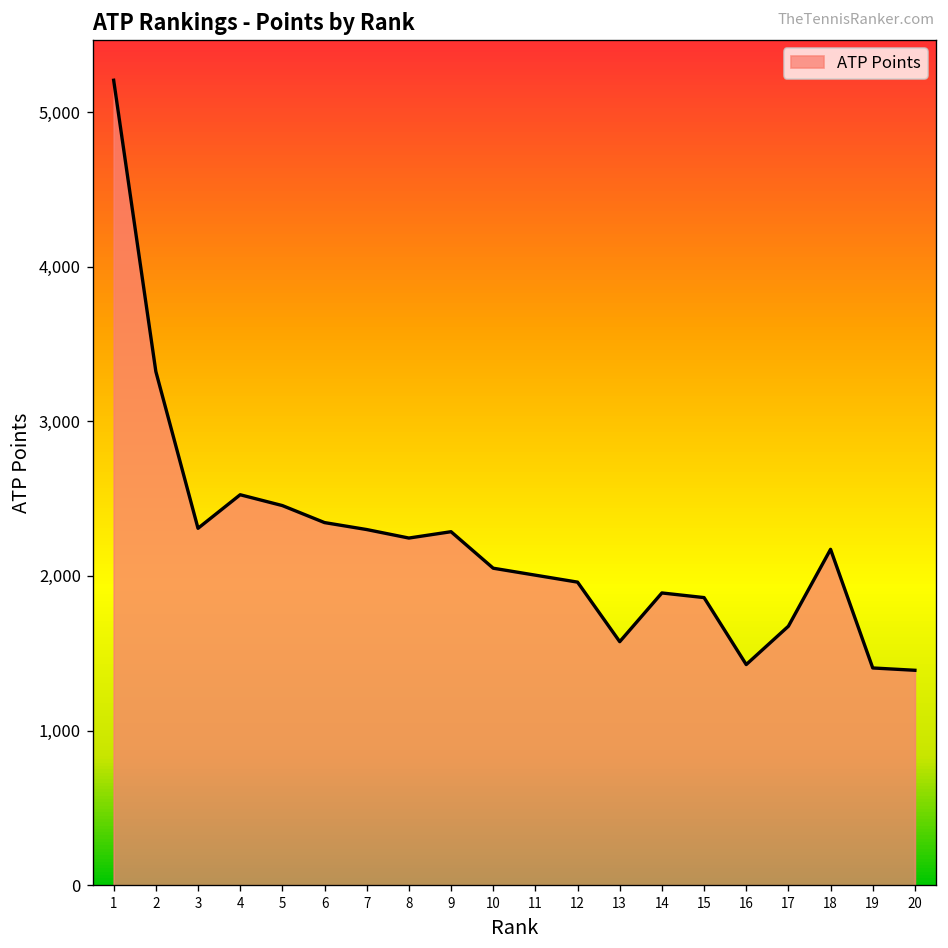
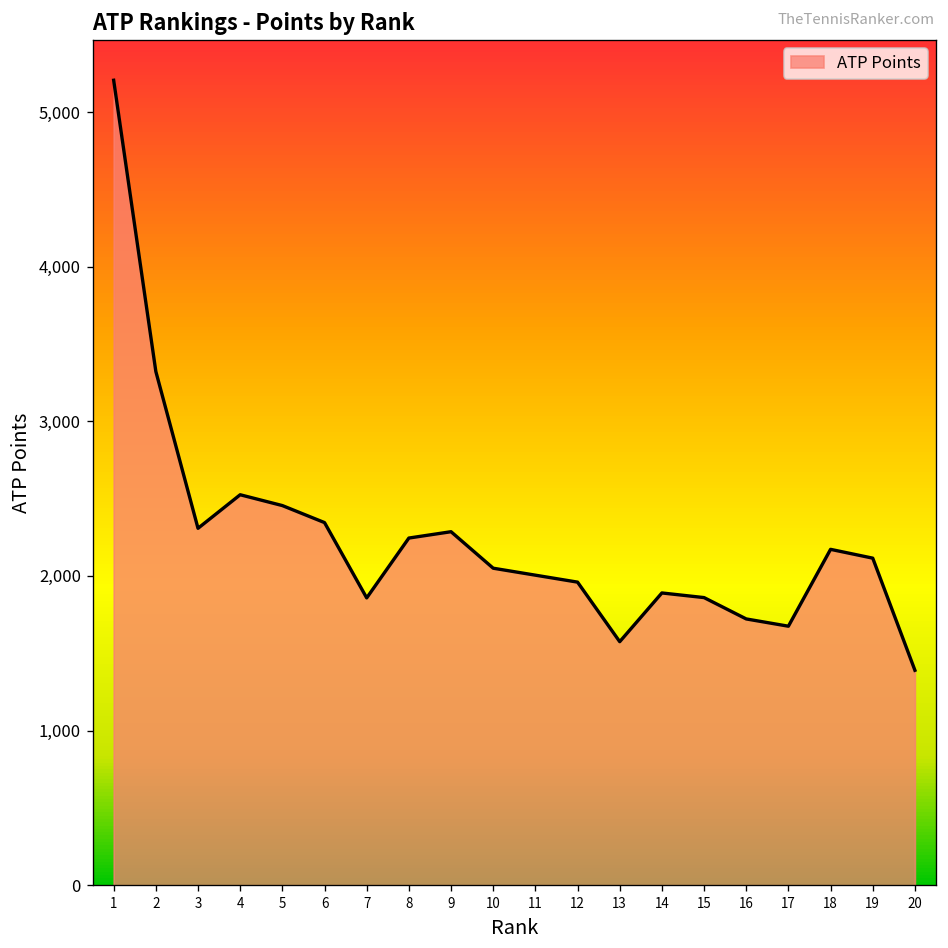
  {
    "1": "5,210",
    "2": "3,320",
    "3": "2,310",
    "4": "2,530",
    "5": "2,460",
    "6": "2,350",
-   "7": "2,300",
+   "7": "1,860",
    "8": "2,250",
    "9": "2,290",
    "10": "2,050",
    "11": "2,010",
    "12": "1,960",
    "13": "1,580",
    "14": "1,890",
    "15": "1,860",
-   "16": "1,430",
+   "16": "1,720",
    "17": "1,680",
    "18": "2,170",
-   "19": "1,410",
+   "19": "2,120",
    "20": "1,390"
  }
